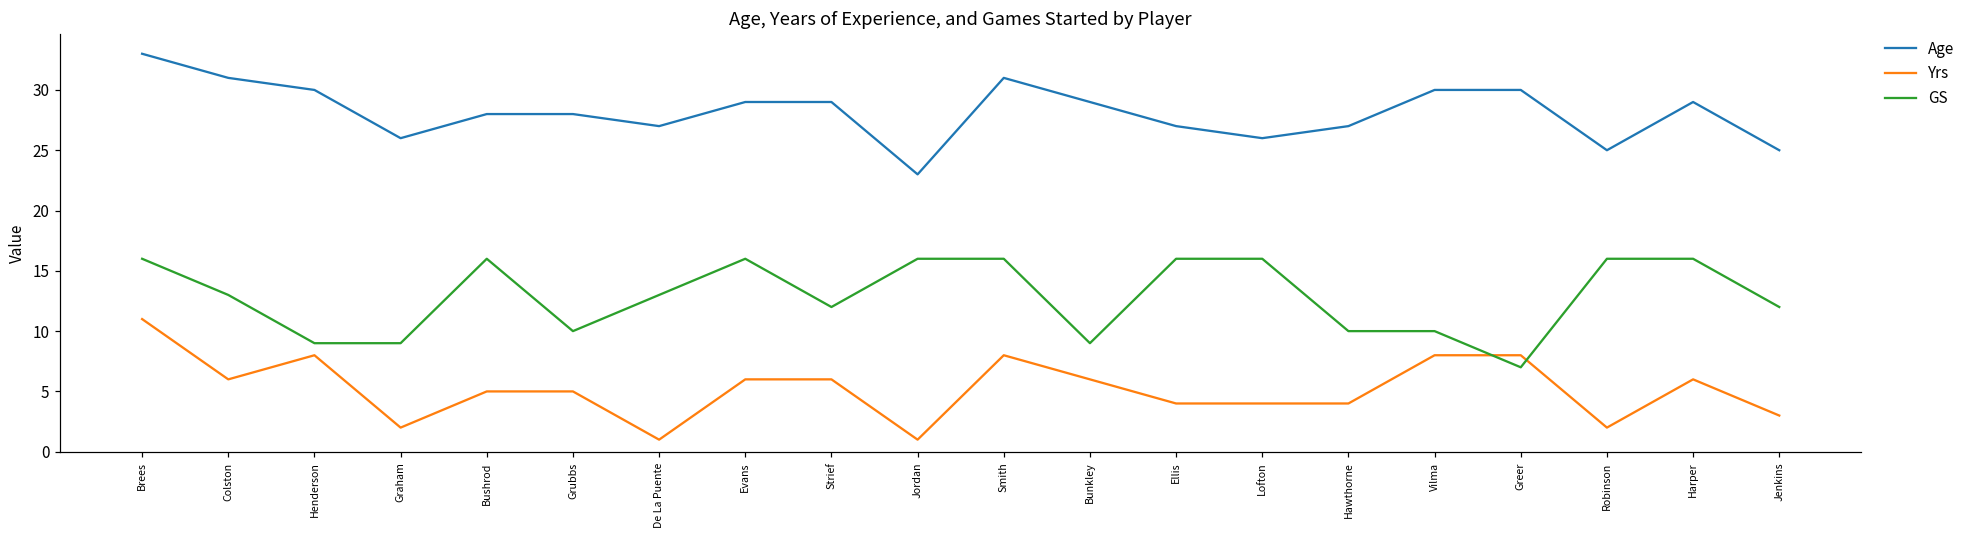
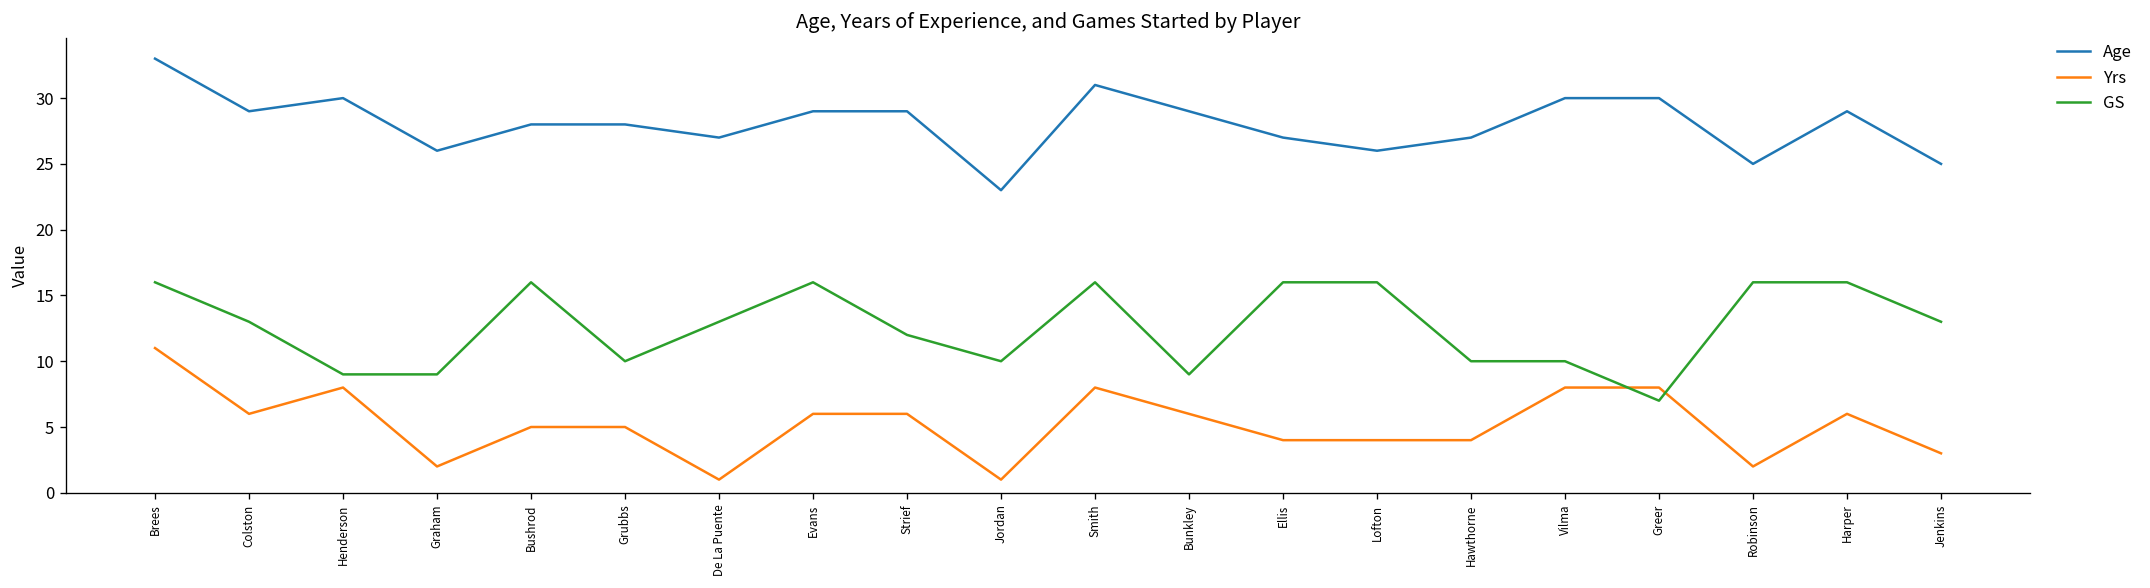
  {
    "Age": {
      "Brees": 33,
-     "Colston": 31,
+     "Colston": 29,
      "Henderson": 30,
      "Graham": 26,
      "Bushrod": 28,
      "Grubbs": 28,
      "De La Puente": 27,
      "Evans": 29,
      "Strief": 29,
      "Jordan": 23,
      "Smith": 31,
      "Bunkley": 29,
      "Ellis": 27,
      "Lofton": 26,
      "Hawthorne": 27,
      "Vilma": 30,
      "Greer": 30,
      "Robinson": 25,
      "Harper": 29,
      "Jenkins": 25
    },
    "Yrs": {
      "Brees": 11,
      "Colston": 6,
      "Henderson": 8,
      "Graham": 2,
      "Bushrod": 5,
      "Grubbs": 5,
      "De La Puente": 1,
      "Evans": 6,
      "Strief": 6,
      "Jordan": 1,
      "Smith": 8,
      "Bunkley": 6,
      "Ellis": 4,
      "Lofton": 4,
      "Hawthorne": 4,
      "Vilma": 8,
      "Greer": 8,
      "Robinson": 2,
      "Harper": 6,
      "Jenkins": 3
    },
    "GS": {
      "Brees": 16,
      "Colston": 13,
      "Henderson": 9,
      "Graham": 9,
      "Bushrod": 16,
      "Grubbs": 10,
      "De La Puente": 13,
      "Evans": 16,
      "Strief": 12,
-     "Jordan": 16,
+     "Jordan": 10,
      "Smith": 16,
      "Bunkley": 9,
      "Ellis": 16,
      "Lofton": 16,
      "Hawthorne": 10,
      "Vilma": 10,
      "Greer": 7,
      "Robinson": 16,
      "Harper": 16,
-     "Jenkins": 12
+     "Jenkins": 13
    }
  }
